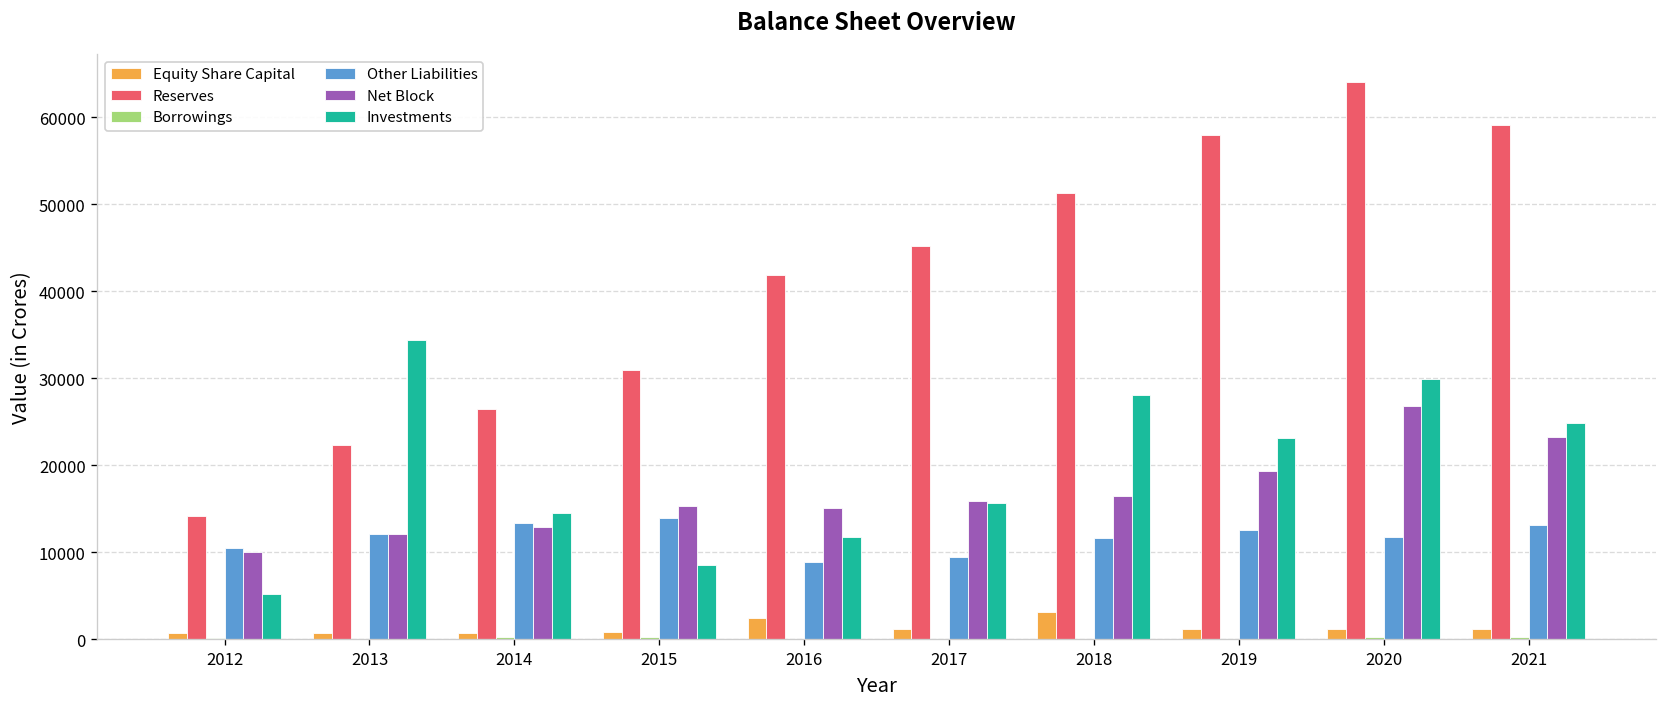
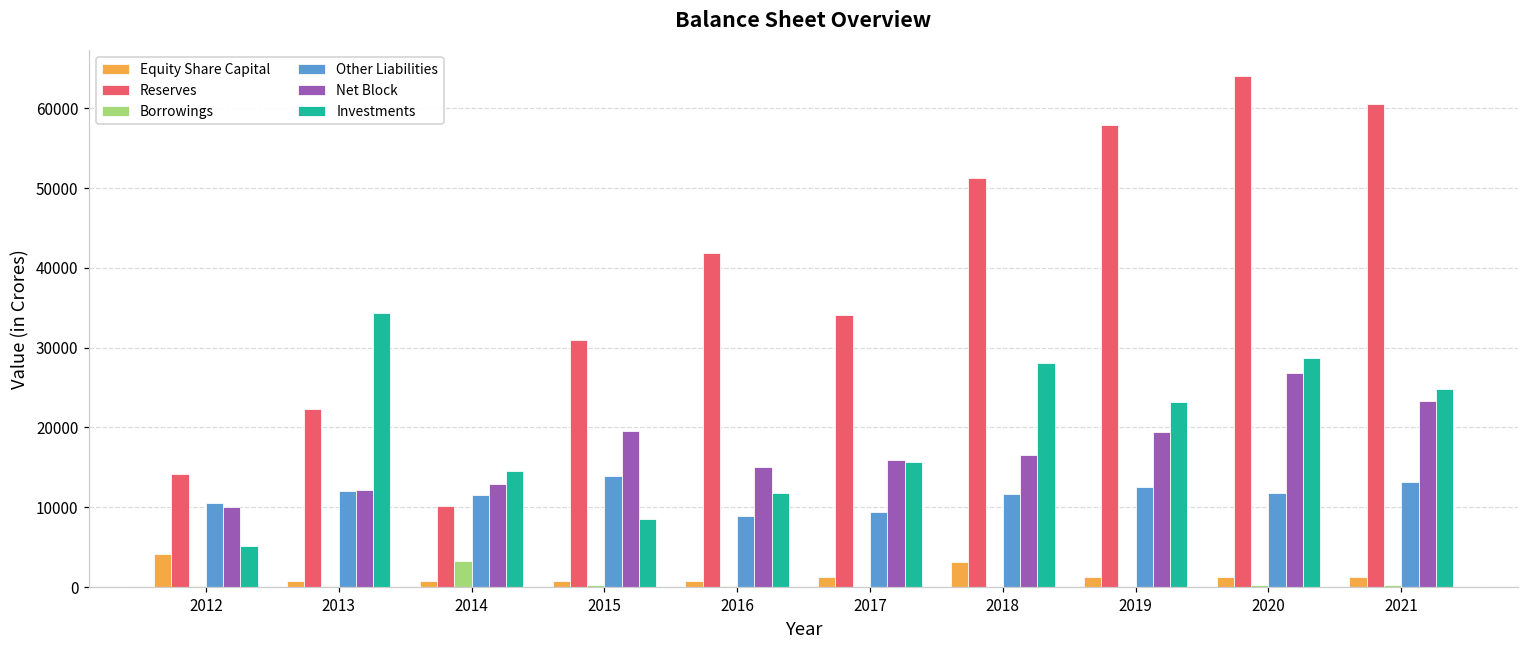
  {
    "Equity Share Capital": {
-     "2012": 1000,
+     "2012": 4000,
      "2013": 1000,
      "2014": 1000,
      "2015": 1000,
-     "2016": 3000,
+     "2016": 1000,
      "2017": 1000,
      "2018": 3000,
      "2019": 1000,
      "2020": 1000,
      "2021": 1000
    },
    "Reserves": {
      "2012": 14000,
      "2013": 22000,
-     "2014": 26000,
+     "2014": 10000,
      "2015": 31000,
      "2016": 42000,
-     "2017": 45000,
+     "2017": 34000,
      "2018": 51000,
      "2019": 58000,
      "2020": 64000,
-     "2021": 59000
+     "2021": 61000
    },
    "Borrowings": {
-     "2014": 0
+     "2014": 3000
    },
    "Other Liabilities": {
      "2012": 11000,
      "2013": 12000,
-     "2014": 13000,
+     "2014": 12000,
      "2015": 14000,
      "2016": 9000,
      "2017": 9000,
      "2018": 12000,
      "2019": 13000,
      "2020": 12000,
      "2021": 13000
    },
    "Net Block": {
      "2012": 10000,
      "2013": 12000,
      "2014": 13000,
-     "2015": 15000,
+     "2015": 20000,
      "2016": 15000,
      "2017": 16000,
      "2018": 17000,
      "2019": 19000,
      "2020": 27000,
      "2021": 23000
    },
    "Investments": {
      "2012": 5000,
      "2013": 34000,
      "2014": 15000,
      "2015": 9000,
      "2016": 12000,
      "2017": 16000,
      "2018": 28000,
      "2019": 23000,
-     "2020": 30000,
+     "2020": 29000,
      "2021": 25000
    }
  }
